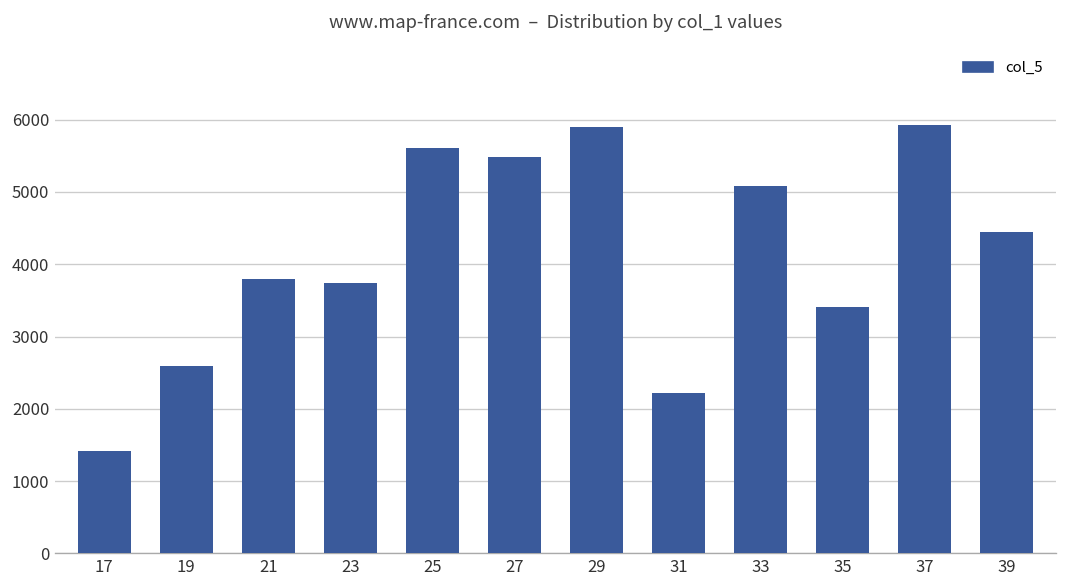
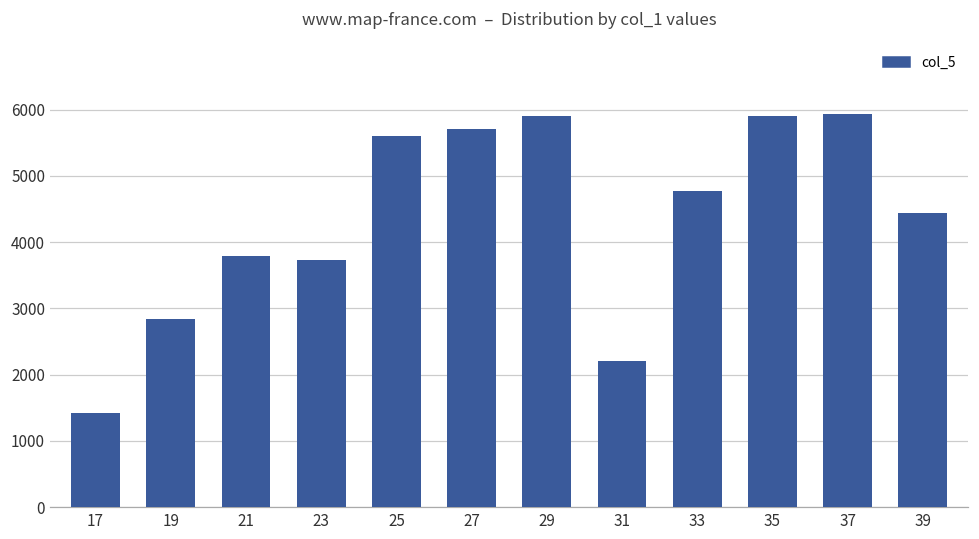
  {
    "17": 1400,
-   "19": 2600,
+   "19": 2800,
    "21": 3800,
    "23": 3700,
    "25": 5600,
-   "27": 5500,
+   "27": 5700,
    "29": 5900,
    "31": 2200,
-   "33": 5100,
-   "35": 3400,
+   "33": 4800,
+   "35": 5900,
    "37": 5900,
    "39": 4400
  }
